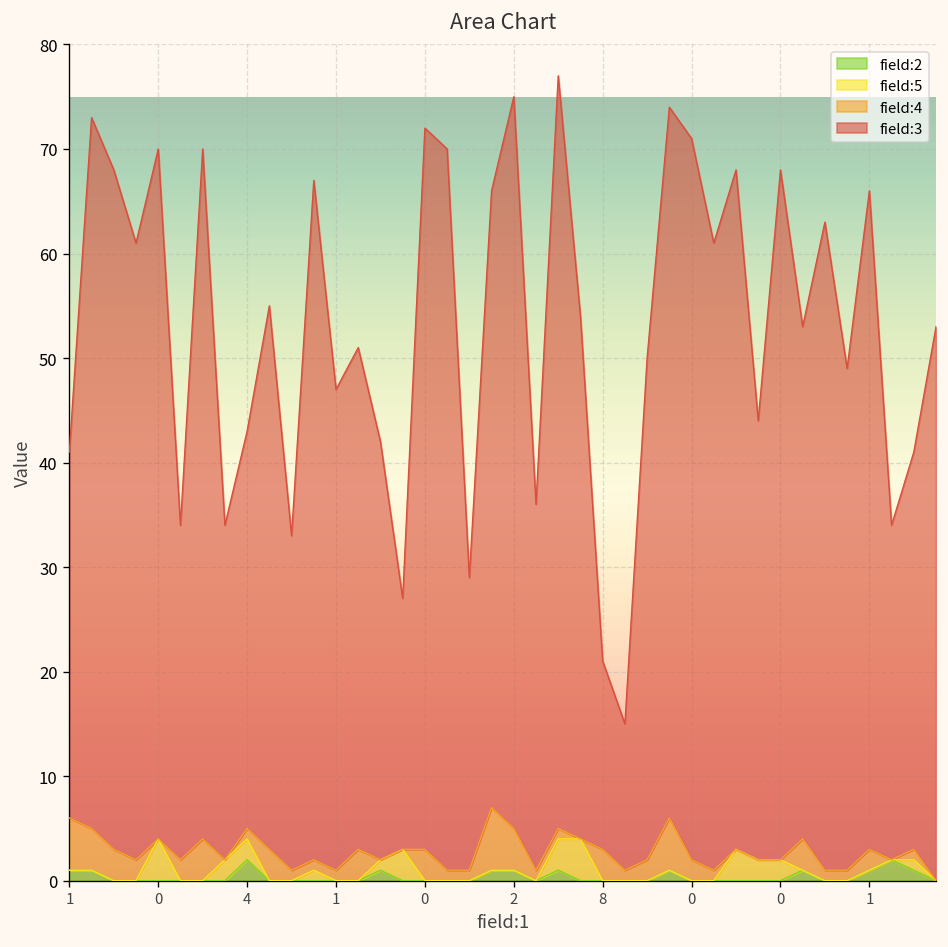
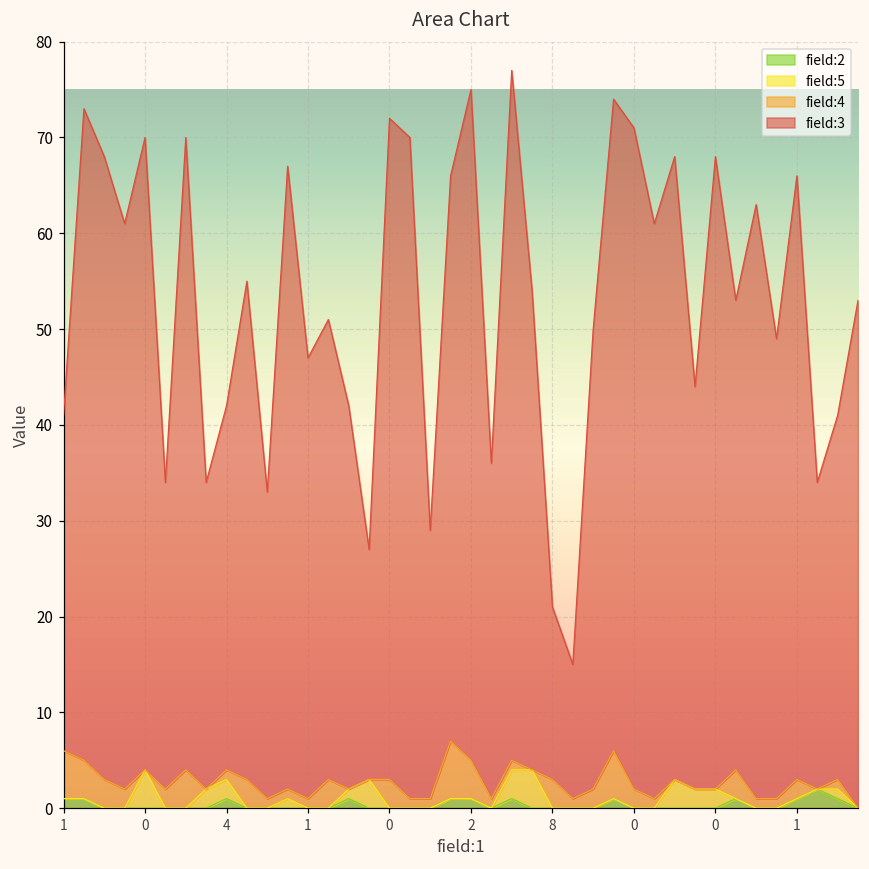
  {
    "field:2": {
-     "4": 2
+     "4": 1
    },
    "field:3": {
      "4": 38,
      "8": 18
    }
  }
